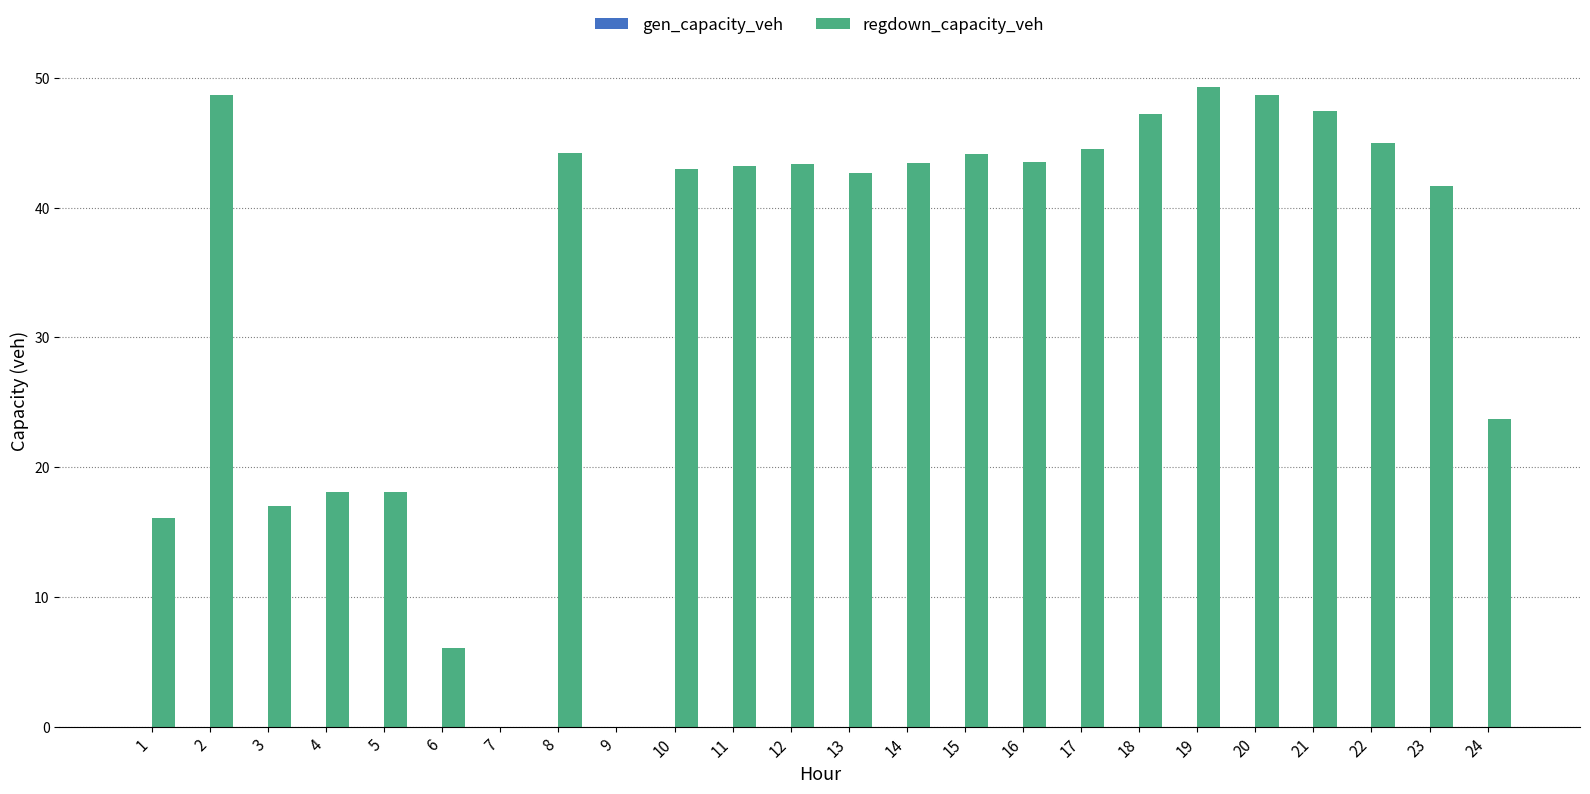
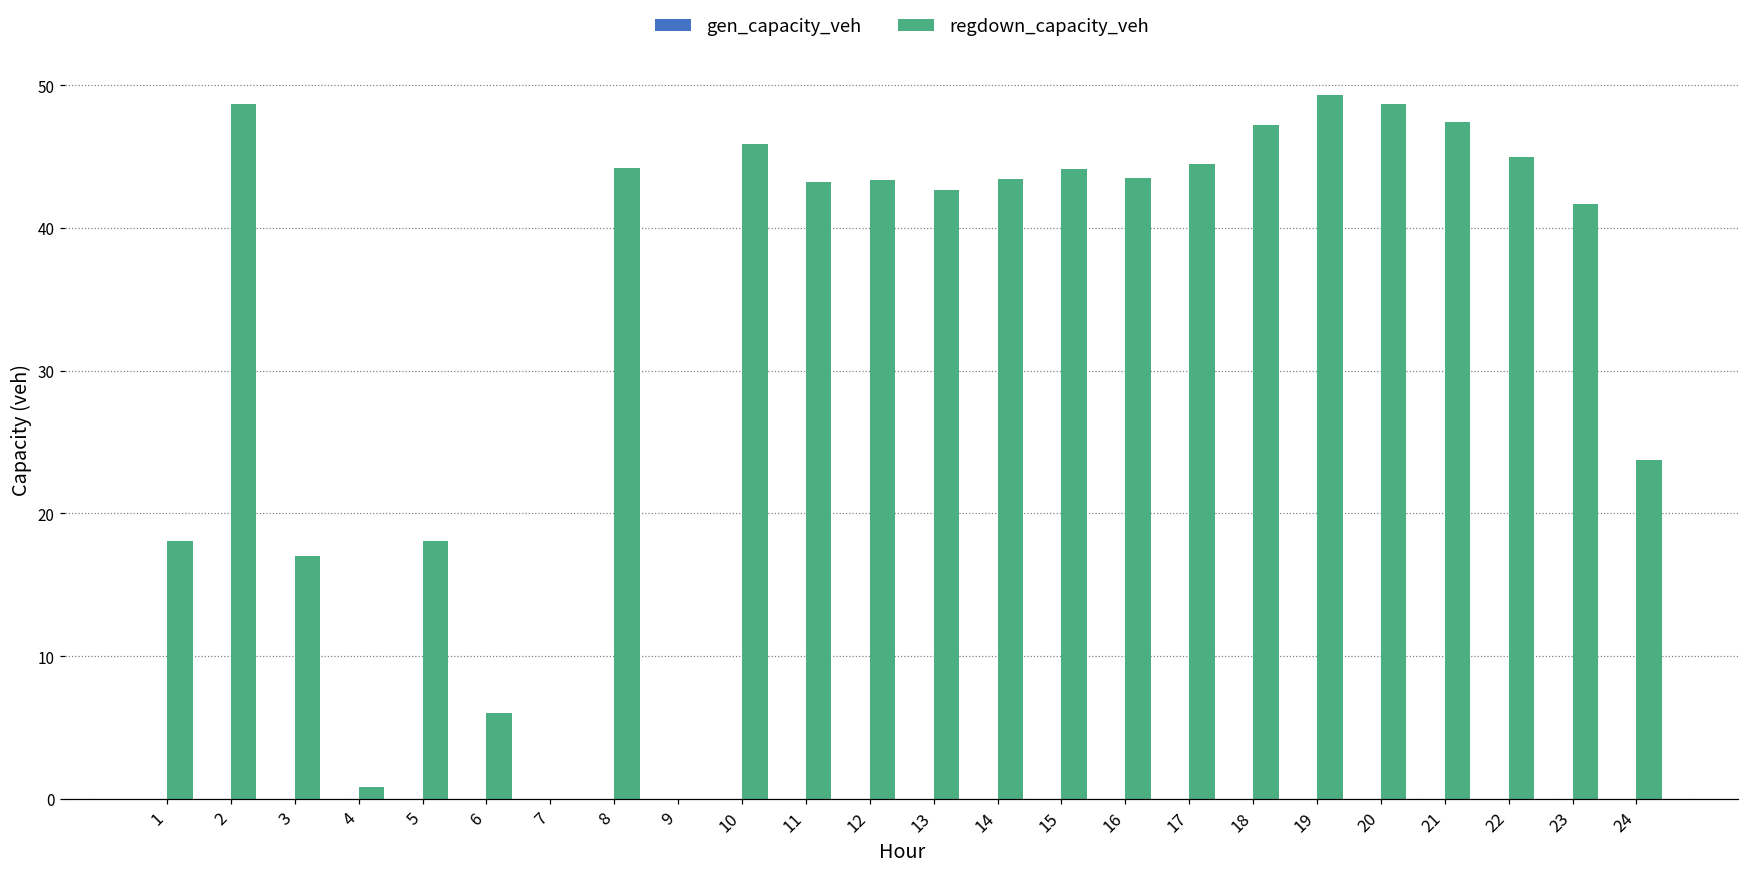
  {
    "gen_capacity_veh": {
      "1": 0.0,
      "2": 0.0,
      "3": 0.0,
      "4": 0.0,
      "5": 0.0,
      "6": 0.0,
      "7": 0.0,
      "8": 0.0,
      "9": 0.0,
      "10": 0.0,
      "11": 0.0,
      "12": 0.0,
      "13": 0.0,
      "14": 0.0,
      "15": 0.0,
      "16": 0.0,
      "17": 0.0,
      "18": 0.0,
      "19": 0.0,
      "20": 0.0,
      "21": 0.0,
      "22": 0.0,
      "23": 0.0,
      "24": 0.0
    },
    "regdown_capacity_veh": {
-     "1": 16.1,
+     "1": 18.1,
      "2": 48.7,
      "3": 17.0,
-     "4": 18.1,
+     "4": 0.8,
      "5": 18.1,
      "6": 6.0,
      "7": 0.0,
      "8": 44.2,
      "9": 0.0,
-     "10": 43.0,
+     "10": 45.9,
      "11": 43.2,
      "12": 43.4,
      "13": 42.7,
      "14": 43.5,
      "15": 44.2,
      "16": 43.5,
      "17": 44.5,
      "18": 47.3,
      "19": 49.3,
      "20": 48.7,
      "21": 47.4,
      "22": 45.0,
      "23": 41.7,
      "24": 23.7
    }
  }
